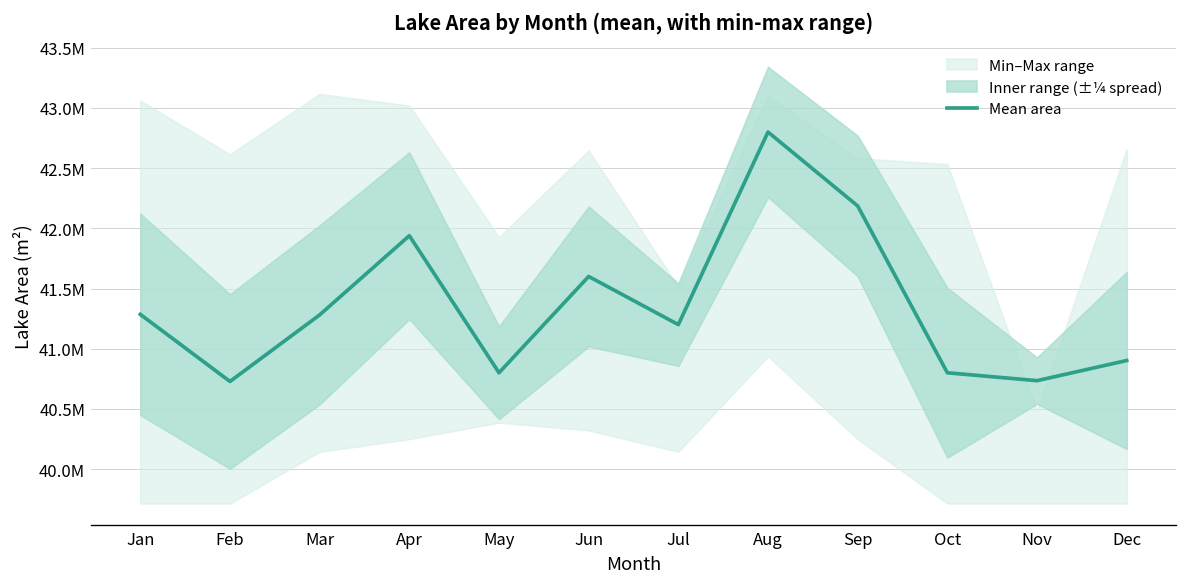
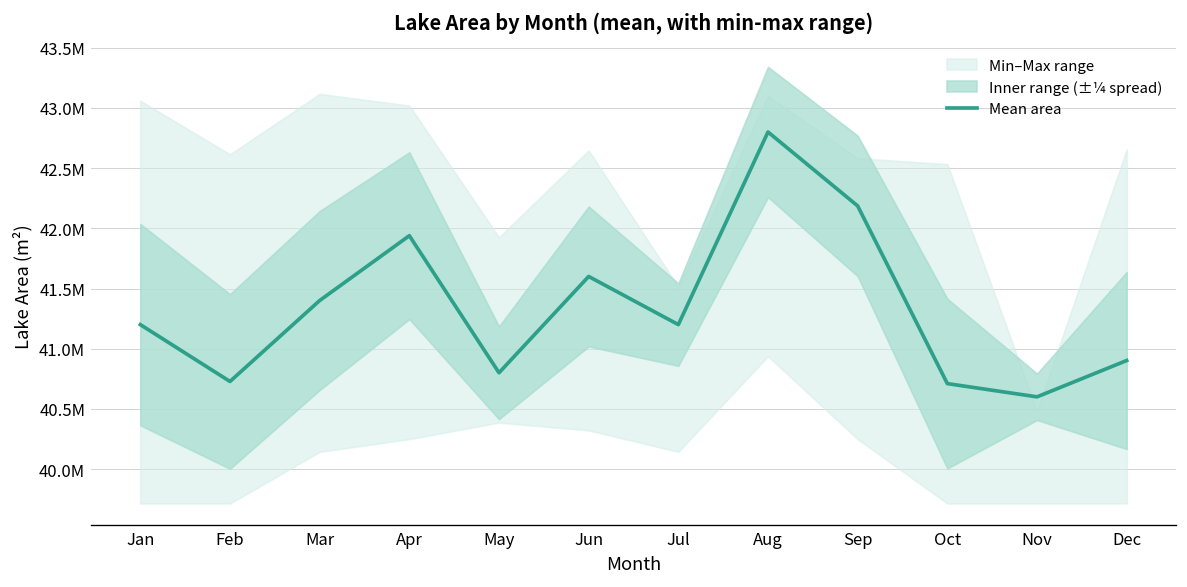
  {
    "Mean area": {
-     "Jan": 41280000,
+     "Jan": 41200000,
      "Feb": 40730000,
-     "Mar": 41280000,
+     "Mar": 41400000,
      "Apr": 41940000,
      "May": 40800000,
      "Jun": 41600000,
      "Jul": 41200000,
      "Aug": 42800000,
      "Sep": 42190000,
-     "Oct": 40800000,
-     "Nov": 40730000,
+     "Oct": 40710000,
+     "Nov": 40600000,
      "Dec": 40900000
    }
  }
